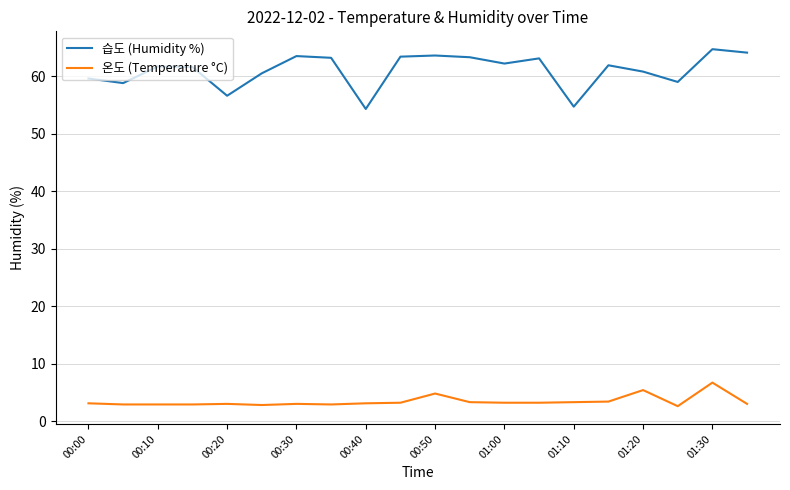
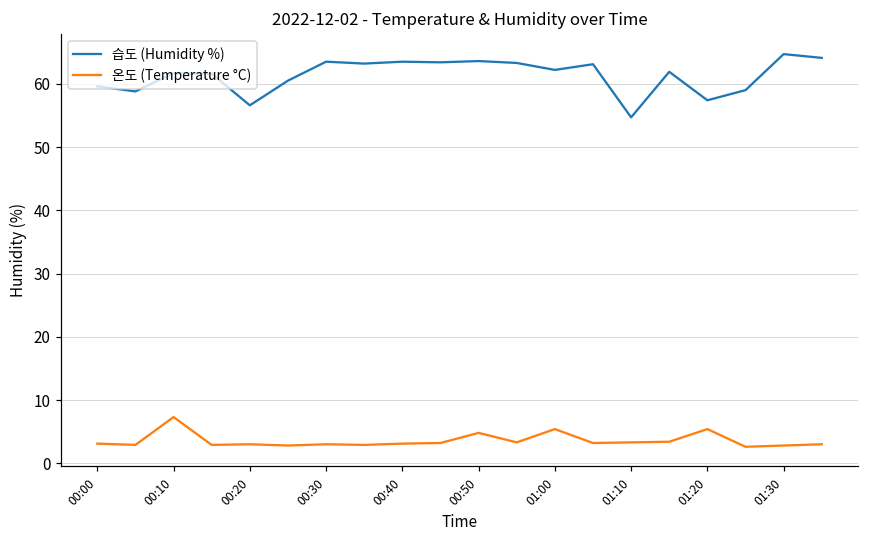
  {
    "습도 (Humidity %)": {
      "00:20": 57,
      "00:30": 64,
-     "00:40": 54,
+     "00:40": 64,
      "00:50": 64,
      "01:00": 62,
      "01:10": 55,
-     "01:20": 61,
+     "01:20": 57,
      "01:30": 65
    },
    "온도 (Temperature °C)": {
      "00:00": 3,
-     "00:10": 3,
+     "00:10": 7,
      "00:20": 3,
      "00:30": 3,
      "00:40": 3,
      "00:50": 5,
-     "01:00": 3,
+     "01:00": 5,
      "01:10": 3,
      "01:20": 5,
-     "01:30": 7
+     "01:30": 3
    }
  }
